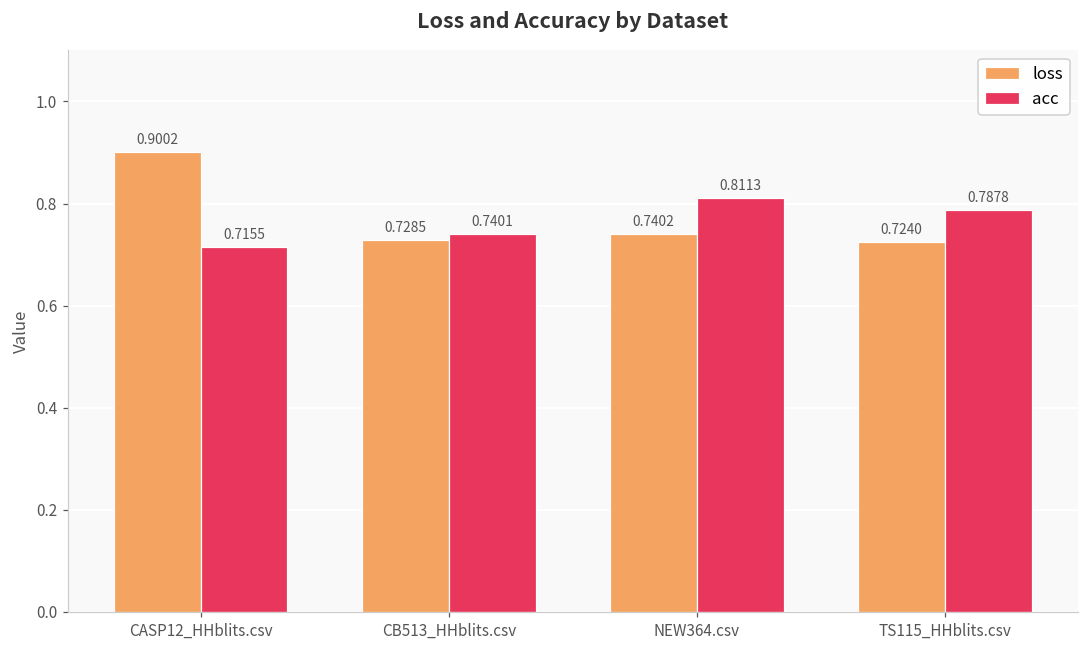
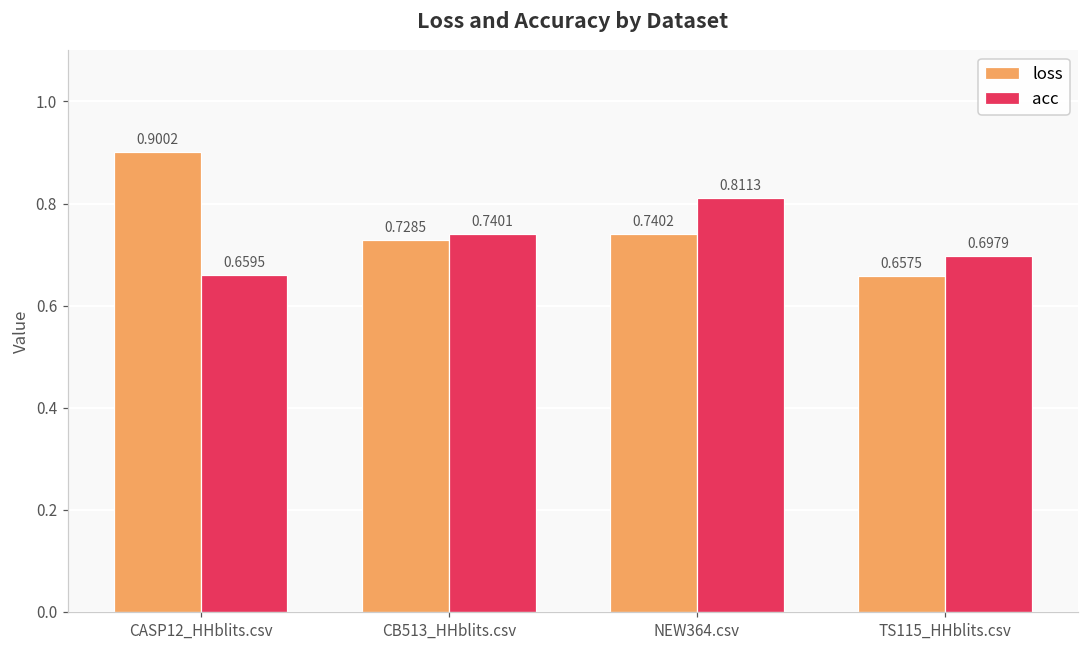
  {
    "loss": {
      "CASP12_HHblits.csv": 0.9002,
      "CB513_HHblits.csv": 0.7285,
      "NEW364.csv": 0.7402,
-     "TS115_HHblits.csv": 0.7240
+     "TS115_HHblits.csv": 0.6575
    },
    "acc": {
-     "CASP12_HHblits.csv": 0.7155,
+     "CASP12_HHblits.csv": 0.6595,
      "CB513_HHblits.csv": 0.7401,
      "NEW364.csv": 0.8113,
-     "TS115_HHblits.csv": 0.7878
+     "TS115_HHblits.csv": 0.6979
    }
  }
